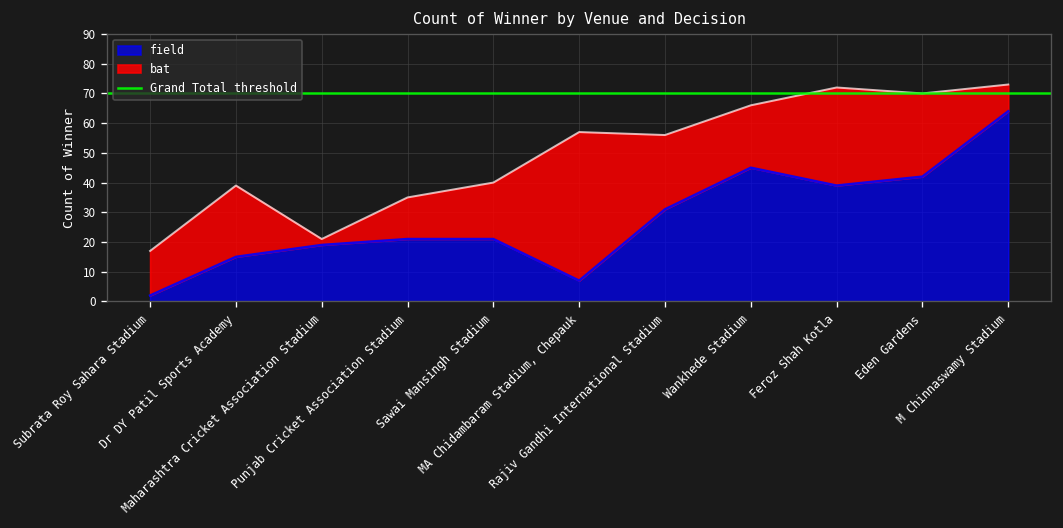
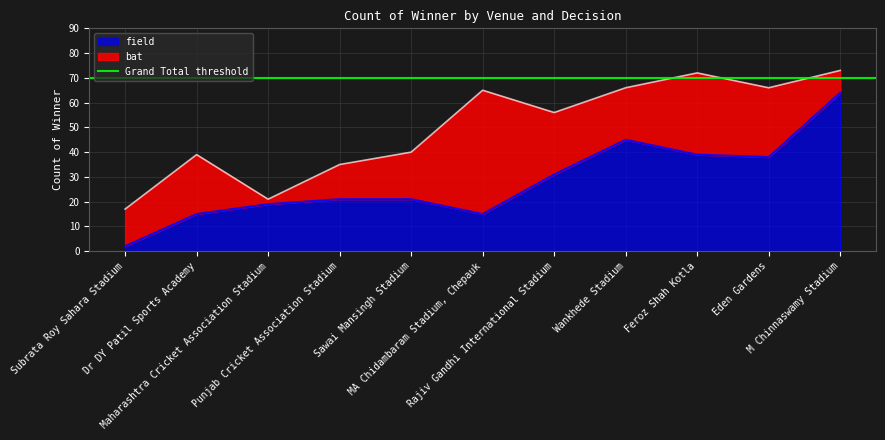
  {
    "field": {
      "Subrata Roy Sahara Stadium": 2,
      "Dr DY Patil Sports Academy": 15,
      "Maharashtra Cricket Association Stadium": 19,
      "Punjab Cricket Association Stadium": 21,
      "Sawai Mansingh Stadium": 21,
-     "MA Chidambaram Stadium, Chepauk": 7,
+     "MA Chidambaram Stadium, Chepauk": 15,
      "Rajiv Gandhi International Stadium": 31,
      "Wankhede Stadium": 45,
      "Feroz Shah Kotla": 39,
-     "Eden Gardens": 42,
+     "Eden Gardens": 38,
      "M Chinnaswamy Stadium": 64
    },
    "bat": {
      "Subrata Roy Sahara Stadium": 15,
      "Dr DY Patil Sports Academy": 24,
      "Maharashtra Cricket Association Stadium": 2,
      "Punjab Cricket Association Stadium": 14,
      "Sawai Mansingh Stadium": 19,
      "MA Chidambaram Stadium, Chepauk": 50,
      "Rajiv Gandhi International Stadium": 25,
      "Wankhede Stadium": 21,
      "Feroz Shah Kotla": 33,
      "Eden Gardens": 28,
      "M Chinnaswamy Stadium": 9
    }
  }
